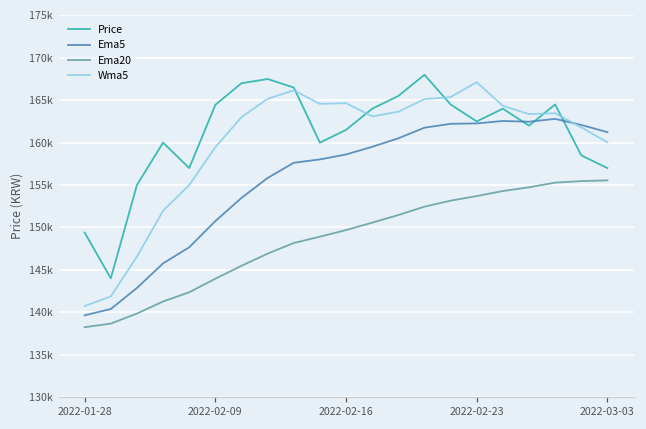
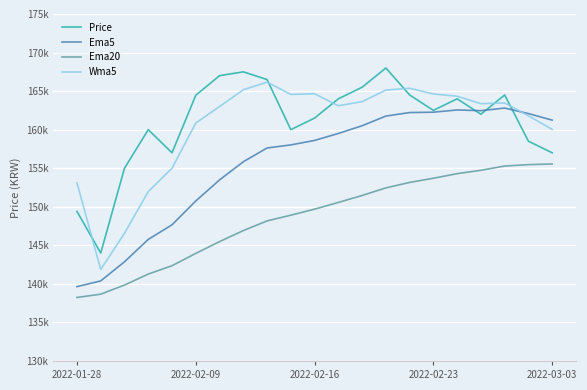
  {
    "Price": {
      "2022-01-28": 149000,
      "2022-02-09": 164000,
      "2022-02-16": 162000,
      "2022-03-03": 157000
    },
    "Wma5": {
-     "2022-01-28": 141000,
-     "2022-02-09": 159000,
+     "2022-01-28": 153000,
+     "2022-02-09": 161000,
      "2022-02-16": 165000,
-     "2022-02-23": 167000,
+     "2022-02-23": 165000,
      "2022-03-03": 160000
    }
  }
